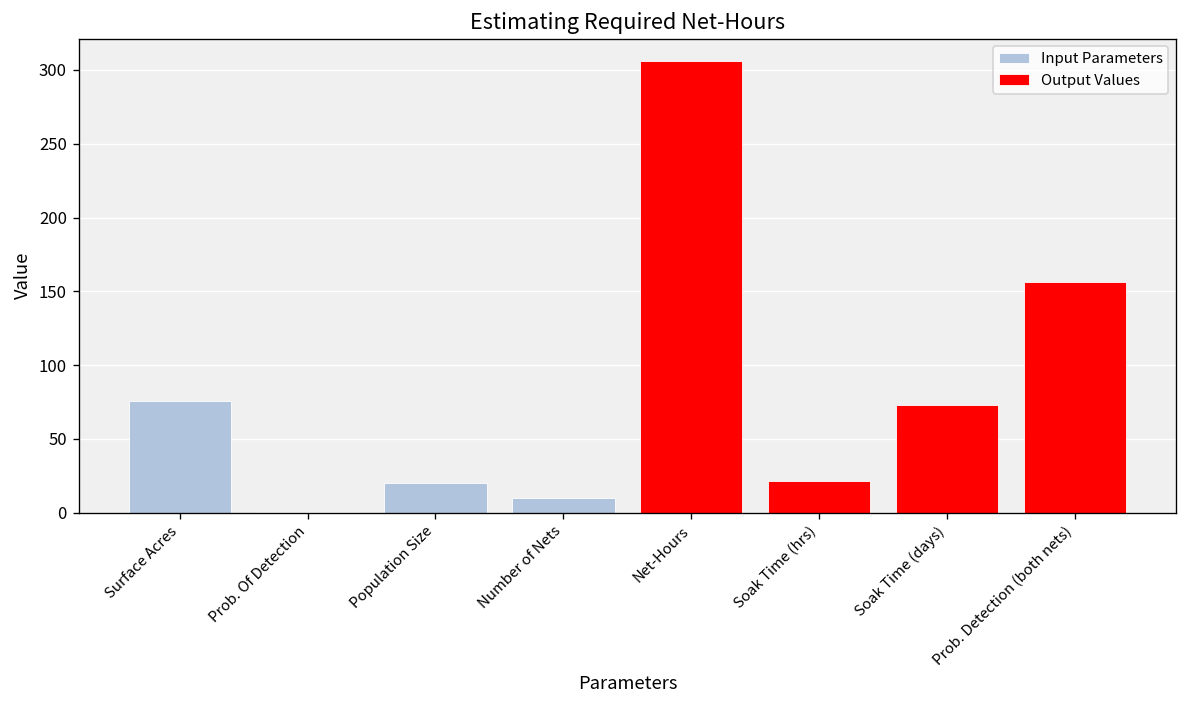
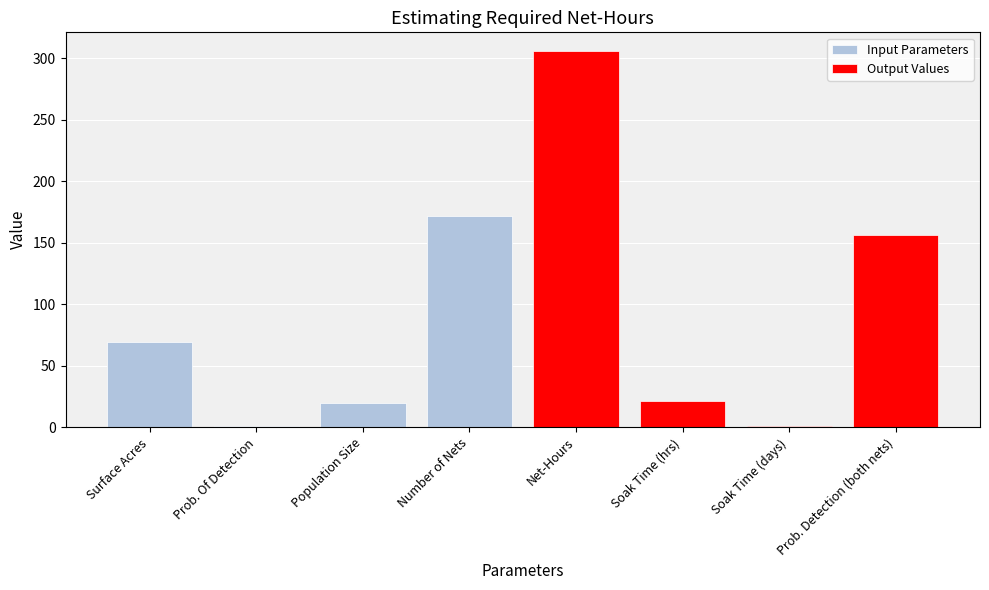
  {
-   "Surface Acres": 76,
+   "Surface Acres": 69,
    "Population Size": 20,
-   "Number of Nets": 10,
+   "Number of Nets": 172,
    "Net-Hours": 306,
    "Soak Time (hrs)": 22,
-   "Soak Time (days)": 73,
+   "Soak Time (days)": 1,
    "Prob. Detection (both nets)": 156
  }
